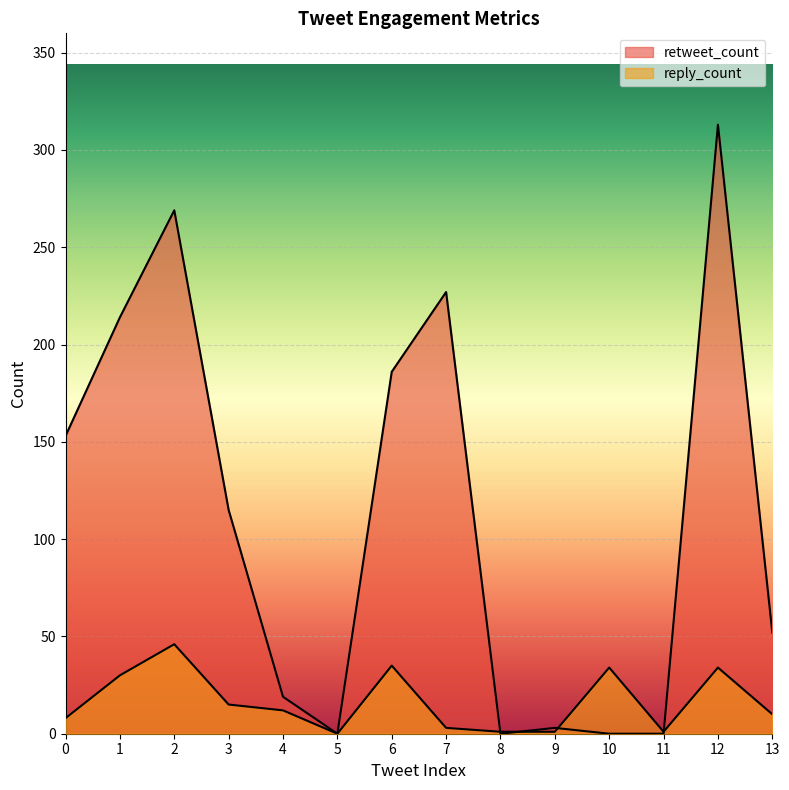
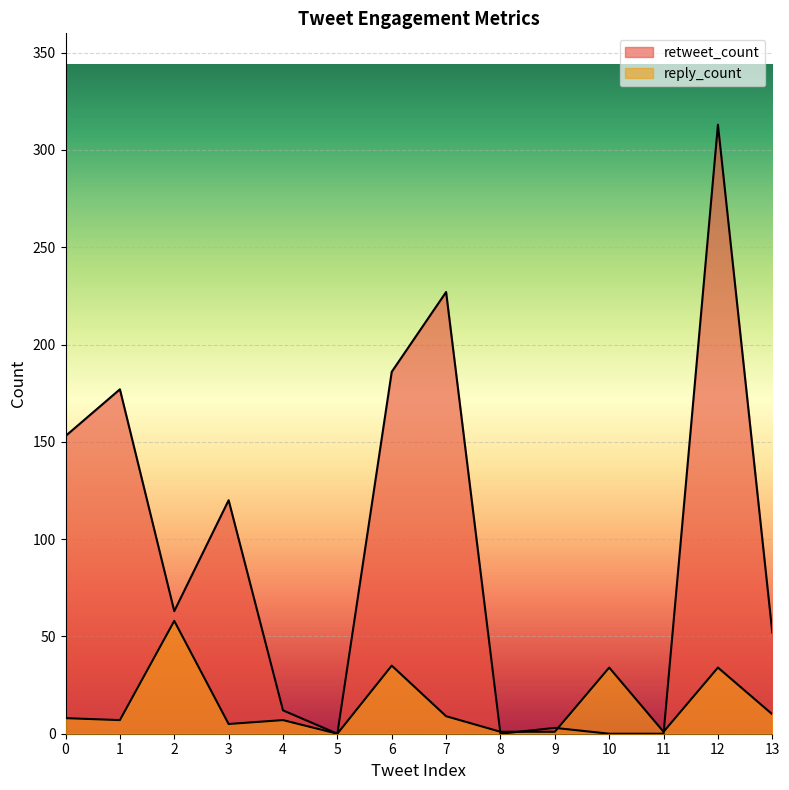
  {
    "retweet_count": {
      "0": 153,
-     "1": 214,
-     "2": 269,
-     "3": 115,
-     "4": 19,
+     "1": 177,
+     "2": 63,
+     "3": 120,
+     "4": 12,
      "6": 186,
      "7": 227,
      "9": 3,
      "10": 0,
      "12": 313,
      "13": 52
    },
    "reply_count": {
      "0": 8,
-     "1": 30,
-     "2": 46,
-     "3": 15,
-     "4": 12,
+     "1": 7,
+     "2": 58,
+     "3": 5,
+     "4": 7,
      "6": 35,
-     "7": 3,
+     "7": 9,
      "9": 1,
      "10": 34,
      "12": 34,
      "13": 10
    }
  }
